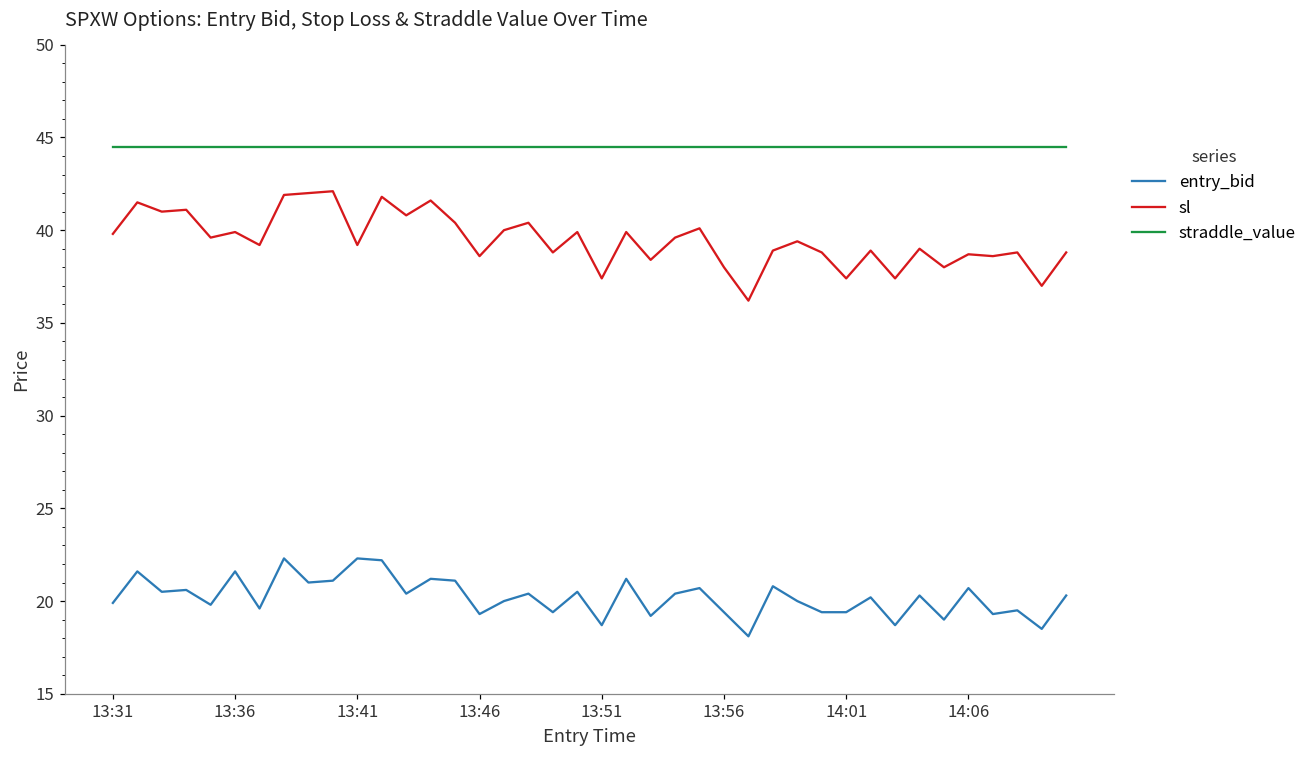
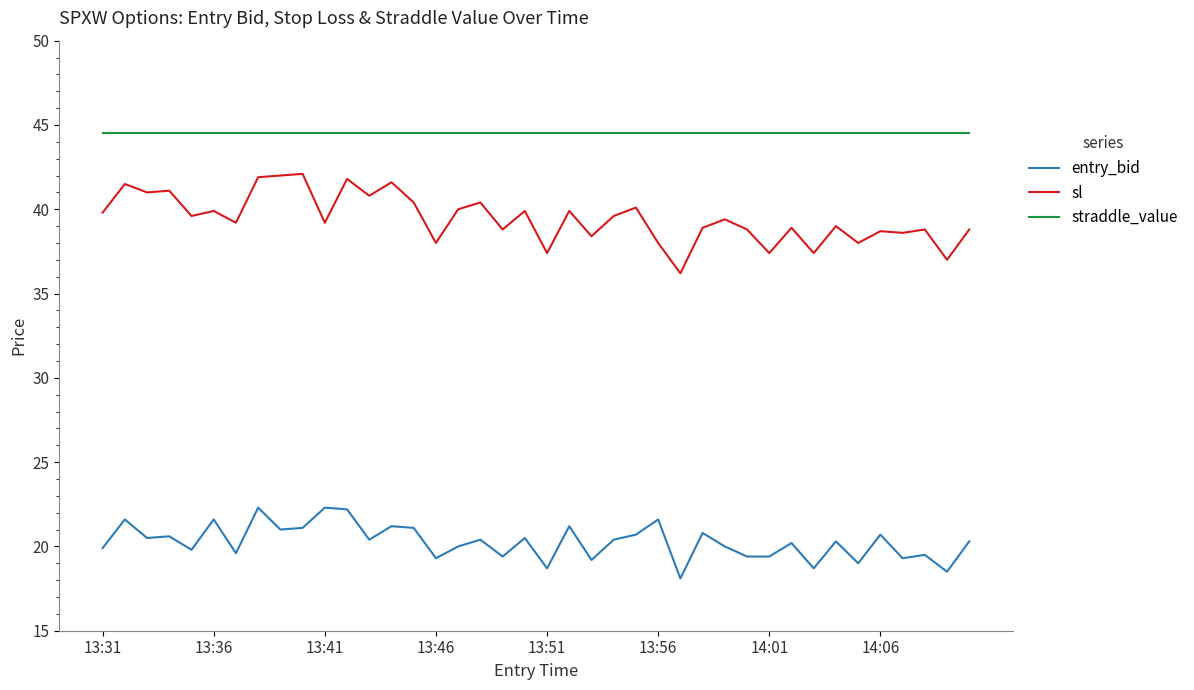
  {
    "entry_bid": {
      "13:31": 19.9,
      "13:36": 21.6,
      "13:41": 22.3,
      "13:46": 19.3,
      "13:51": 18.7,
-     "13:56": 19.4,
+     "13:56": 21.6,
      "14:01": 19.4,
      "14:06": 20.7
    },
    "sl": {
      "13:31": 39.8,
      "13:36": 39.9,
      "13:41": 39.2,
-     "13:46": 38.6,
+     "13:46": 38.0,
      "13:51": 37.4,
      "13:56": 38.0,
      "14:01": 37.4,
      "14:06": 38.7
    },
    "straddle_value": {
      "13:31": 44.5,
      "13:36": 44.5,
      "13:41": 44.5,
      "13:46": 44.5,
      "13:51": 44.5,
      "13:56": 44.5,
      "14:01": 44.5,
      "14:06": 44.5
    }
  }
